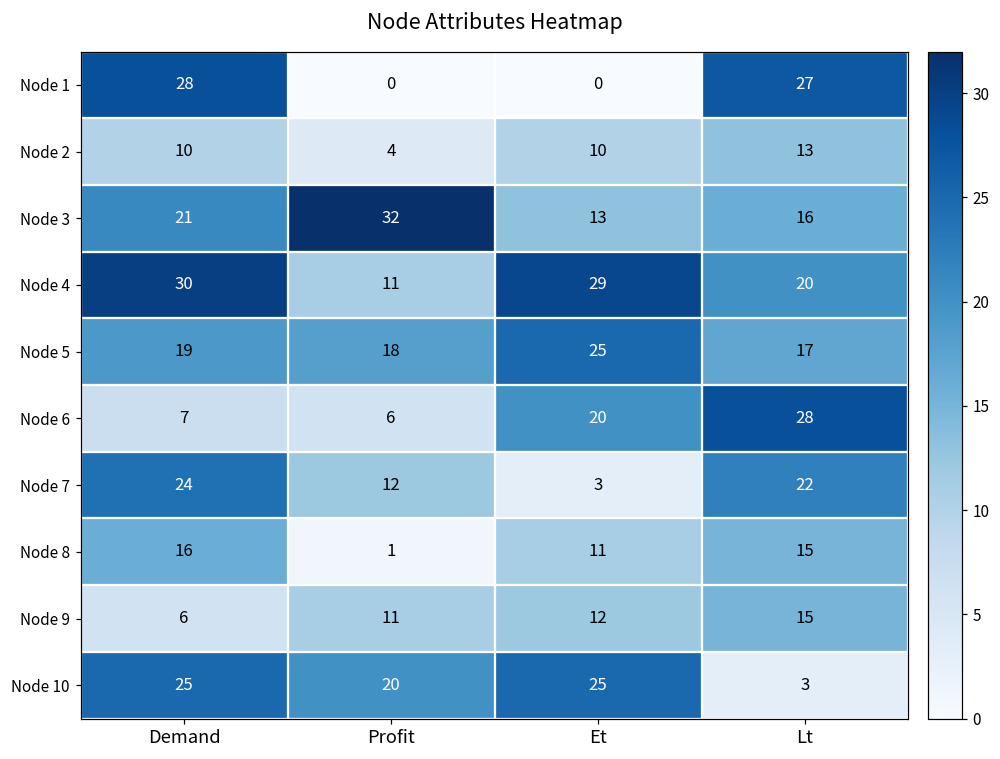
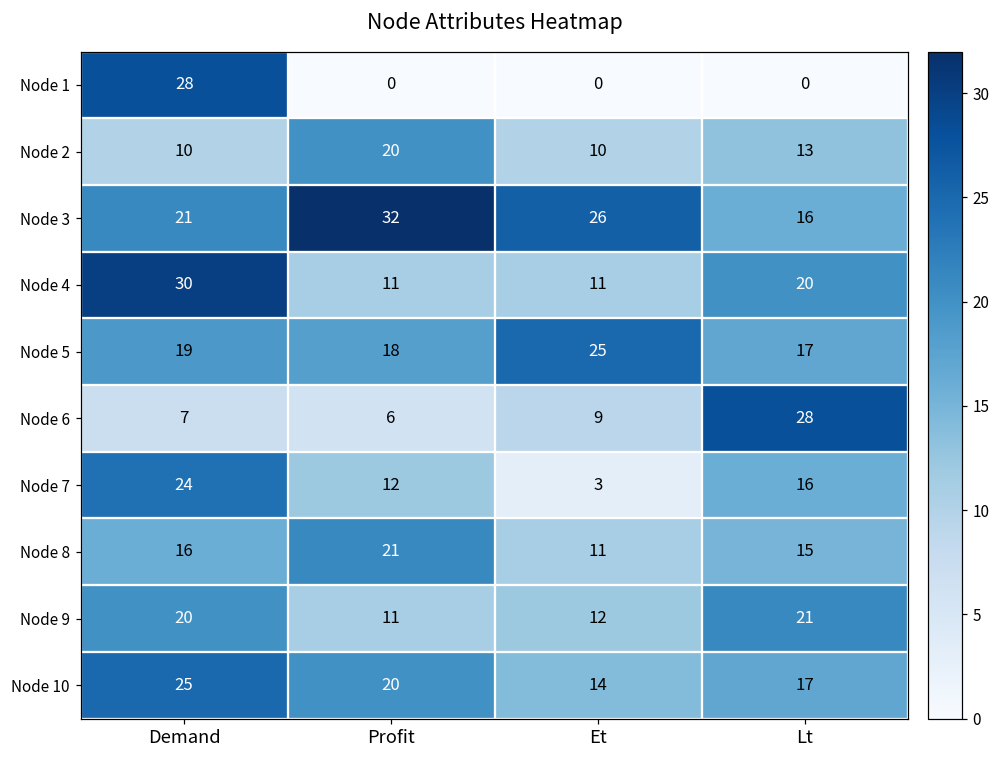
  {
    "Node 1": {
      "Demand": 28,
      "Profit": 0,
      "Et": 0,
-     "Lt": 27
+     "Lt": 0
    },
    "Node 2": {
      "Demand": 10,
-     "Profit": 4,
+     "Profit": 20,
      "Et": 10,
      "Lt": 13
    },
    "Node 3": {
      "Demand": 21,
      "Profit": 32,
-     "Et": 13,
+     "Et": 26,
      "Lt": 16
    },
    "Node 4": {
      "Demand": 30,
      "Profit": 11,
-     "Et": 29,
+     "Et": 11,
      "Lt": 20
    },
    "Node 5": {
      "Demand": 19,
      "Profit": 18,
      "Et": 25,
      "Lt": 17
    },
    "Node 6": {
      "Demand": 7,
      "Profit": 6,
-     "Et": 20,
+     "Et": 9,
      "Lt": 28
    },
    "Node 7": {
      "Demand": 24,
      "Profit": 12,
      "Et": 3,
-     "Lt": 22
+     "Lt": 16
    },
    "Node 8": {
      "Demand": 16,
-     "Profit": 1,
+     "Profit": 21,
      "Et": 11,
      "Lt": 15
    },
    "Node 9": {
-     "Demand": 6,
+     "Demand": 20,
      "Profit": 11,
      "Et": 12,
-     "Lt": 15
+     "Lt": 21
    },
    "Node 10": {
      "Demand": 25,
      "Profit": 20,
-     "Et": 25,
-     "Lt": 3
+     "Et": 14,
+     "Lt": 17
    }
  }
